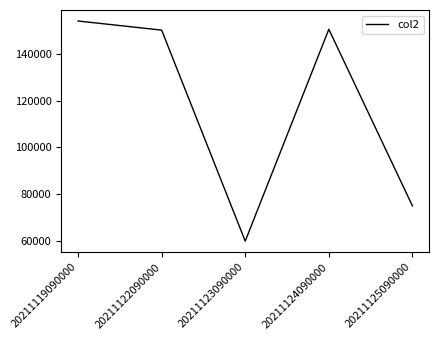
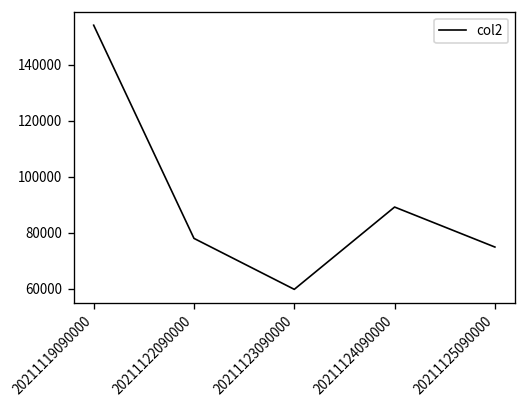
  {
    "20211119090000": 154000,
-   "20211122090000": 150000,
+   "20211122090000": 78000,
    "20211123090000": 60000,
-   "20211124090000": 151000,
+   "20211124090000": 89000,
    "20211125090000": 75000
  }
